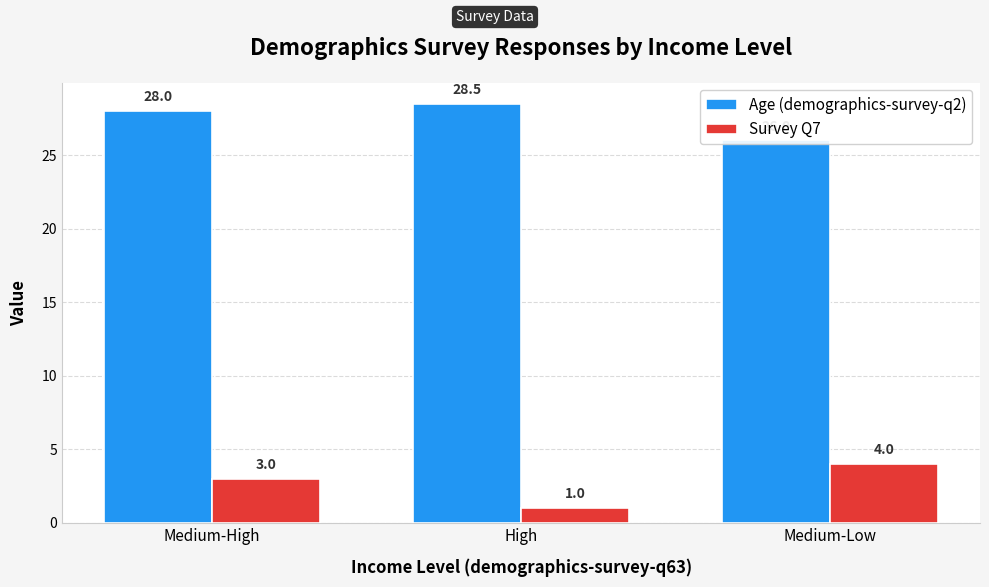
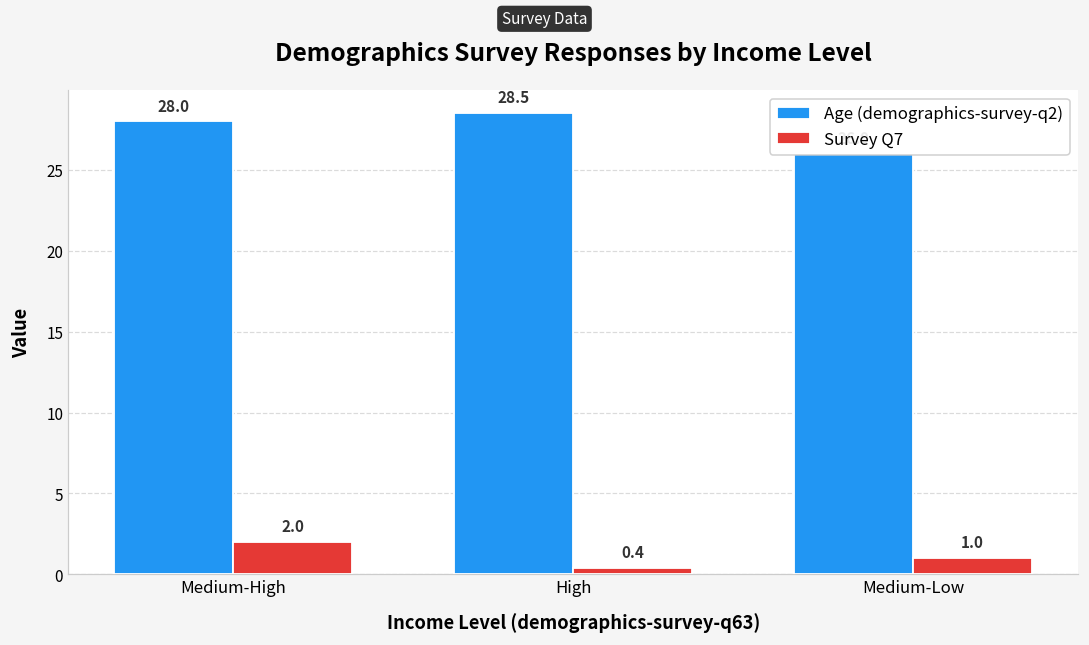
  {
    "Age (demographics-survey-q2)": {
      "Medium-High": 28.0,
      "High": 28.5
    },
    "Survey Q7": {
-     "Medium-High": 3.0,
-     "High": 1.0,
-     "Medium-Low": 4.0
+     "Medium-High": 2.0,
+     "High": 0.4,
+     "Medium-Low": 1.0
    }
  }
